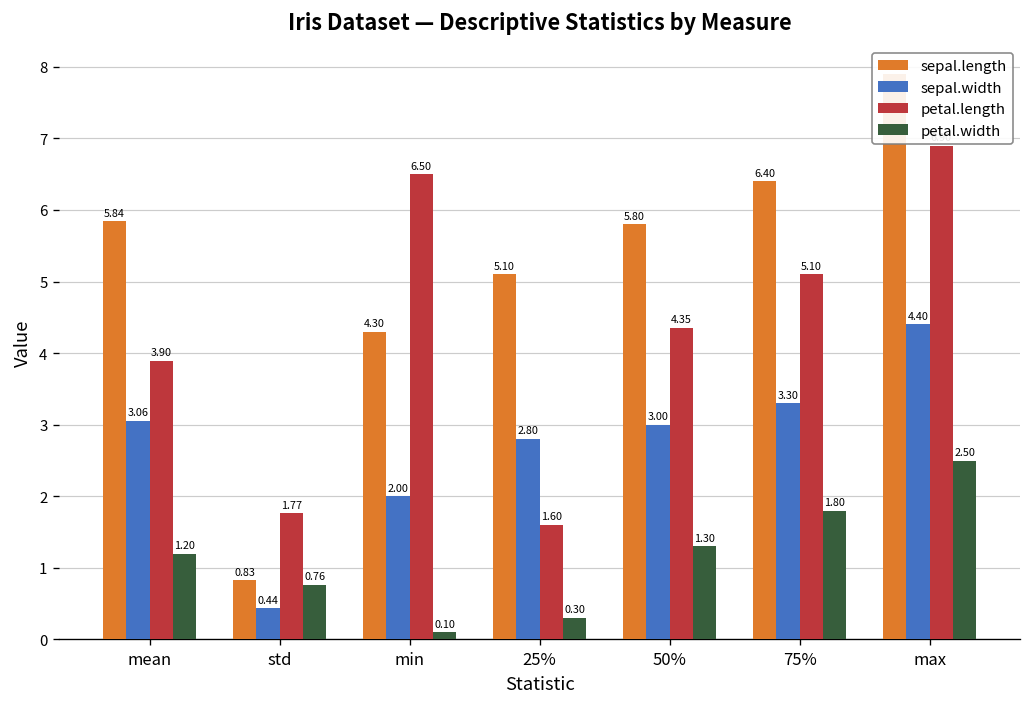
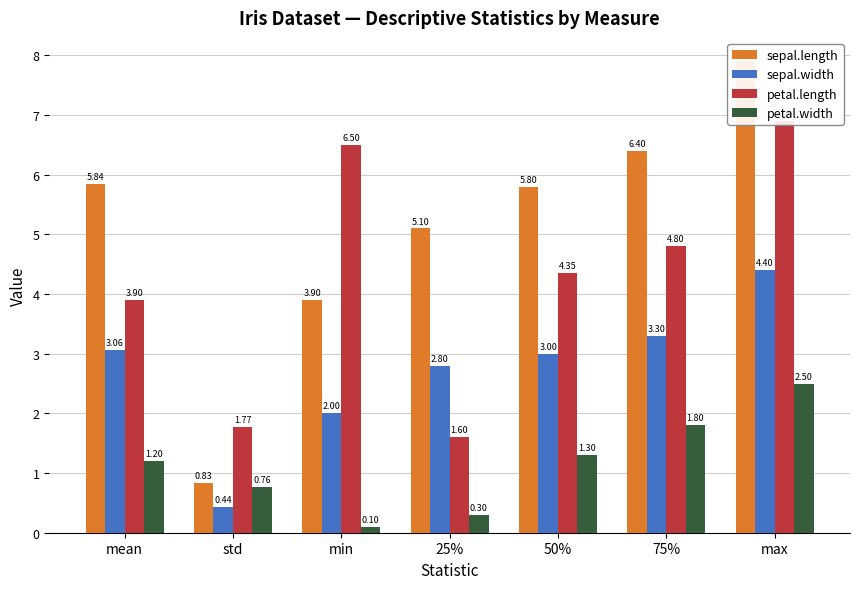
  {
    "sepal.length": {
      "mean": 5.84,
      "std": 0.83,
-     "min": 4.30,
+     "min": 3.90,
      "25%": 5.10,
      "50%": 5.80,
      "75%": 6.40
    },
    "sepal.width": {
      "mean": 3.06,
      "std": 0.44,
      "min": 2.00,
      "25%": 2.80,
      "50%": 3.00,
      "75%": 3.30,
      "max": 4.40
    },
    "petal.length": {
      "mean": 3.90,
      "std": 1.77,
      "min": 6.50,
      "25%": 1.60,
      "50%": 4.35,
-     "75%": 5.10
+     "75%": 4.80
    },
    "petal.width": {
      "mean": 1.20,
      "std": 0.76,
      "min": 0.10,
      "25%": 0.30,
      "50%": 1.30,
      "75%": 1.80,
      "max": 2.50
    }
  }
